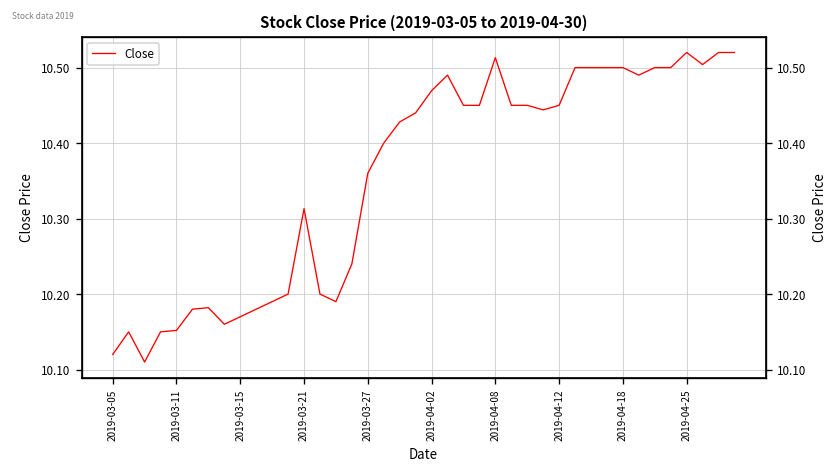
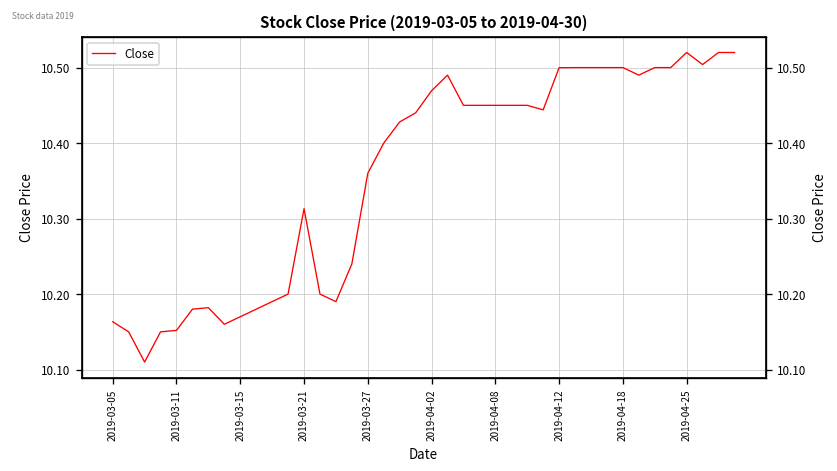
  {
-   "2019-03-05": 10.12,
+   "2019-03-05": 10.16,
    "2019-03-11": 10.15,
    "2019-03-15": 10.17,
    "2019-03-21": 10.31,
    "2019-03-27": 10.36,
    "2019-04-02": 10.47,
-   "2019-04-08": 10.51,
-   "2019-04-12": 10.45,
+   "2019-04-08": 10.45,
+   "2019-04-12": 10.50,
    "2019-04-18": 10.50,
    "2019-04-25": 10.52
  }
